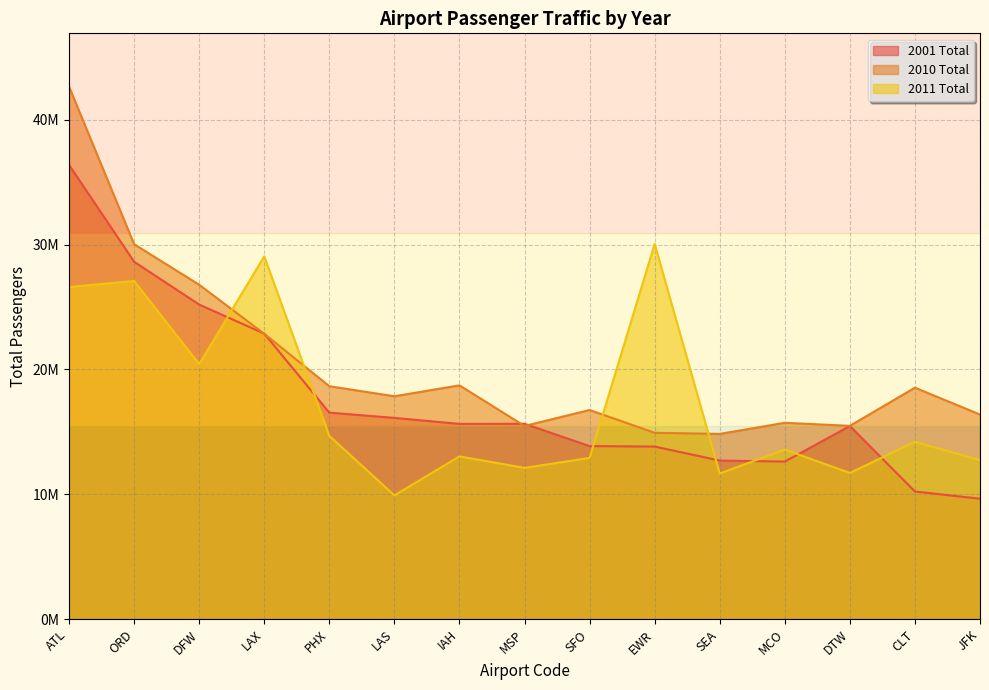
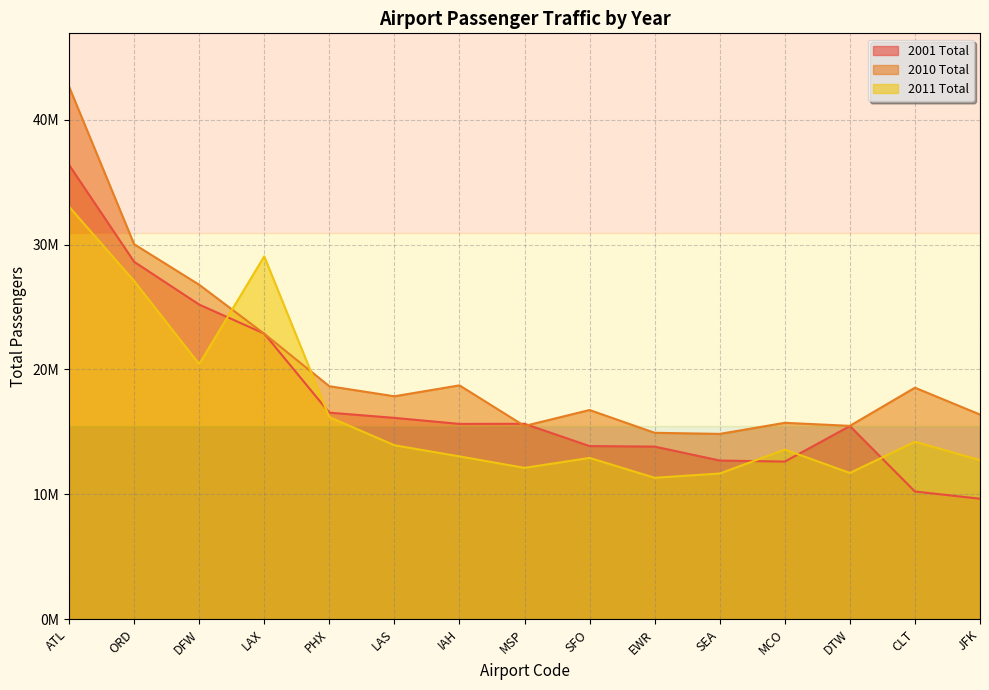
  {
    "2011 Total": {
-     "ATL": 26600000,
+     "ATL": 33000000,
      "ORD": 27100000,
      "DFW": 20400000,
      "LAX": 29100000,
-     "PHX": 14700000,
-     "LAS": 9900000,
+     "PHX": 16200000,
+     "LAS": 13900000,
      "IAH": 13000000,
      "MSP": 12100000,
      "SFO": 12900000,
-     "EWR": 30100000,
+     "EWR": 11300000,
      "SEA": 11700000,
      "MCO": 13600000,
      "DTW": 11700000,
      "CLT": 14200000,
      "JFK": 12700000
    }
  }
